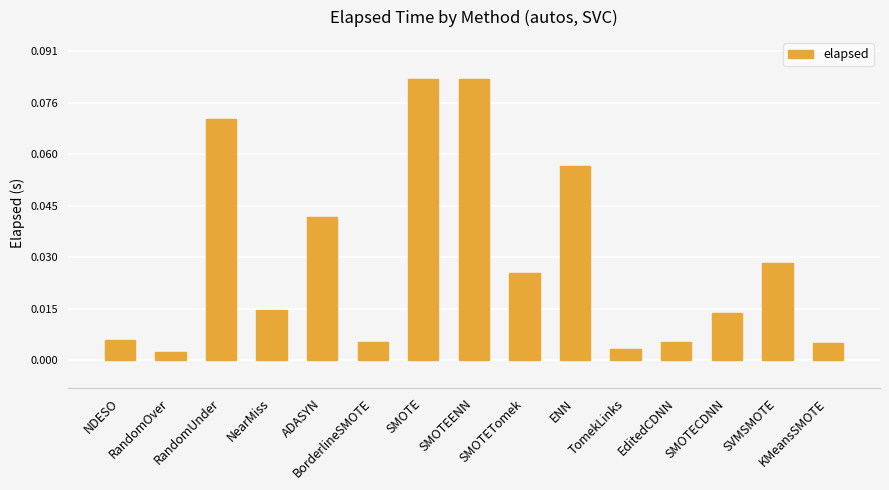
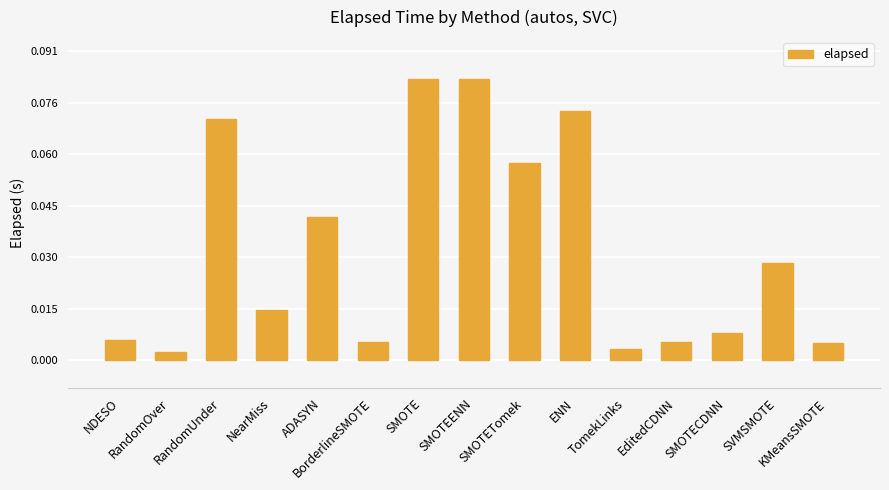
  {
    "NDESO": 0.006,
    "RandomOver": 0.002,
    "RandomUnder": 0.071,
    "NearMiss": 0.015,
    "ADASYN": 0.042,
    "BorderlineSMOTE": 0.005,
    "SMOTE": 0.082,
    "SMOTEENN": 0.082,
-   "SMOTETomek": 0.026,
-   "ENN": 0.057,
+   "SMOTETomek": 0.058,
+   "ENN": 0.073,
    "TomekLinks": 0.003,
    "EditedCDNN": 0.005,
-   "SMOTECDNN": 0.014,
+   "SMOTECDNN": 0.008,
    "SVMSMOTE": 0.028,
    "KMeansSMOTE": 0.005
  }
